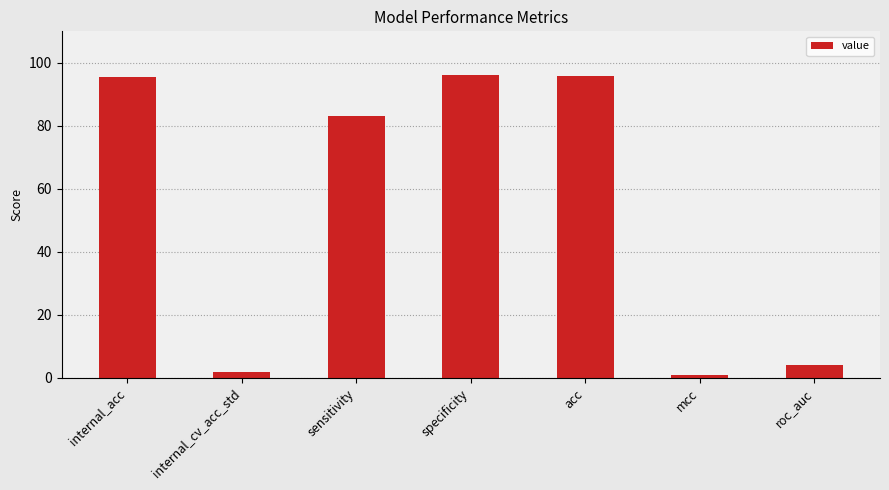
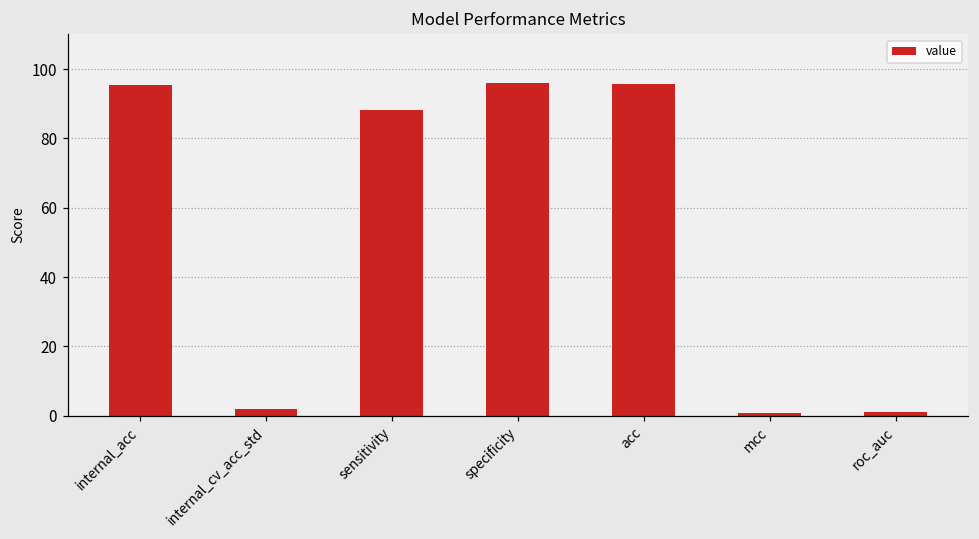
  {
    "internal_acc": 95,
    "internal_cv_acc_std": 2,
-   "sensitivity": 83,
+   "sensitivity": 88,
    "specificity": 96,
    "acc": 96,
    "mcc": 1,
-   "roc_auc": 4
+   "roc_auc": 1
  }
